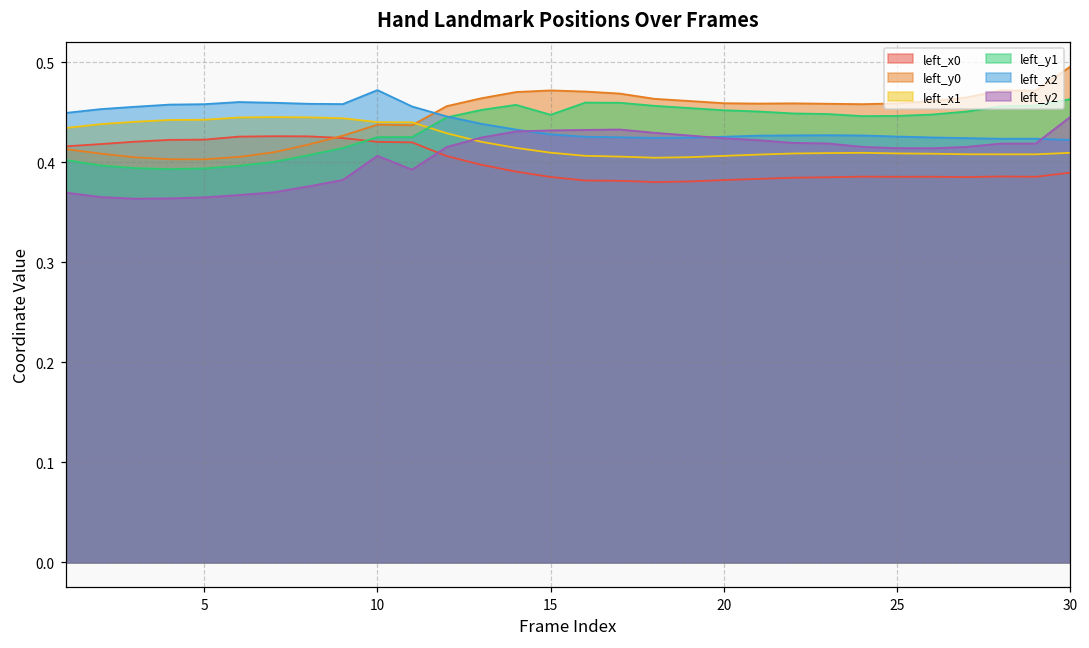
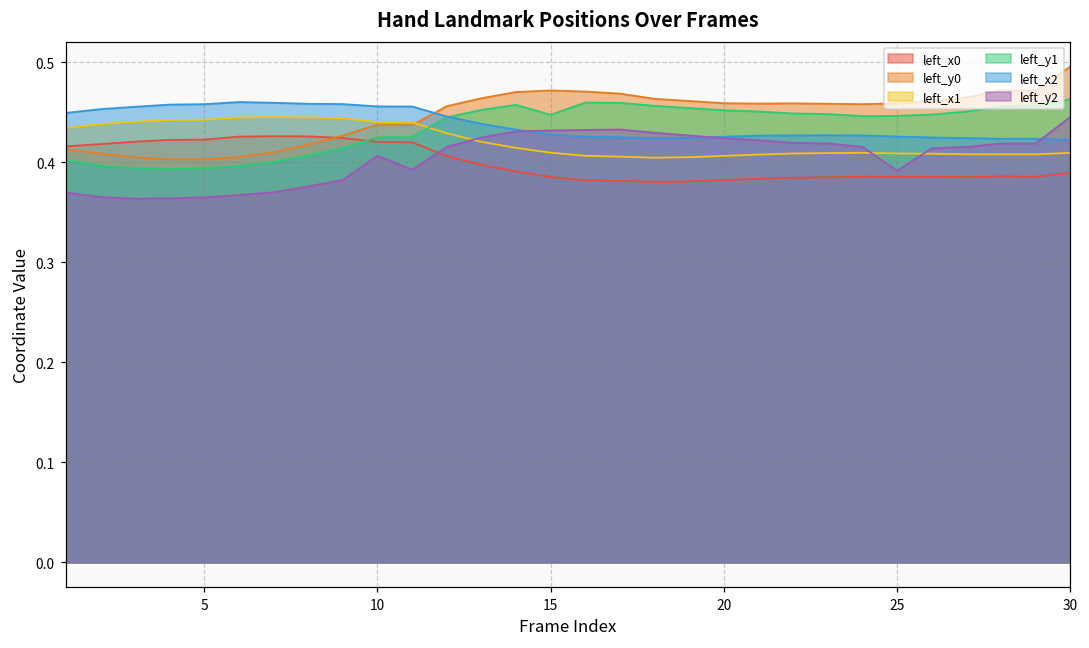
  {
    "left_y1": {
      "5": 0.39,
      "10": 0.43,
      "15": 0.45,
      "20": 0.45,
      "25": 0.45,
      "30": 0.46
    },
    "left_x2": {
      "5": 0.46,
-     "10": 0.47,
+     "10": 0.46,
      "15": 0.43,
      "25": 0.43,
      "30": 0.42
    },
    "left_y2": {
      "5": 0.37,
      "10": 0.41,
      "15": 0.43,
-     "25": 0.41,
+     "25": 0.39,
      "30": 0.45
    }
  }
